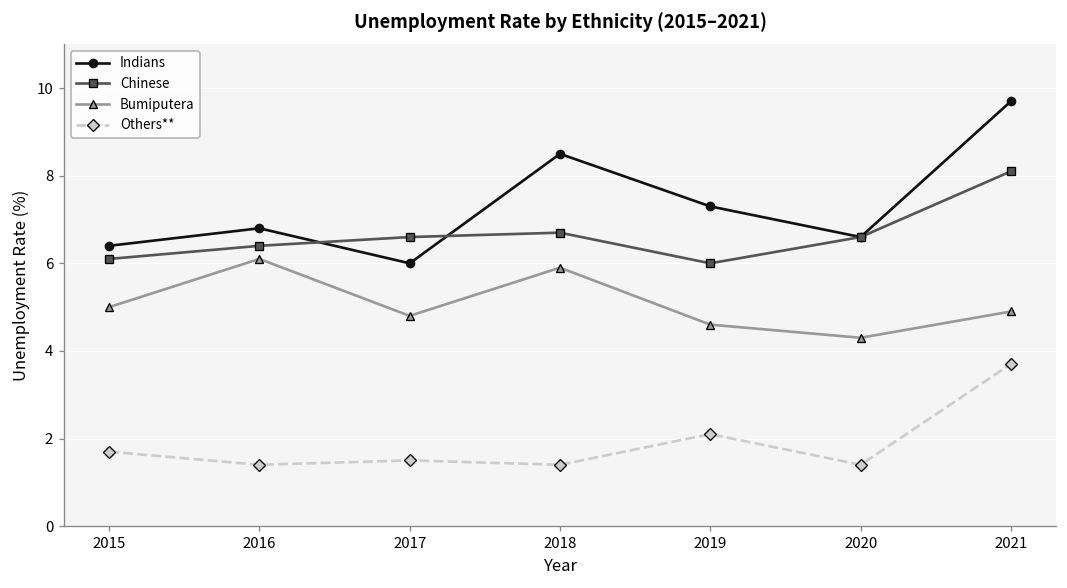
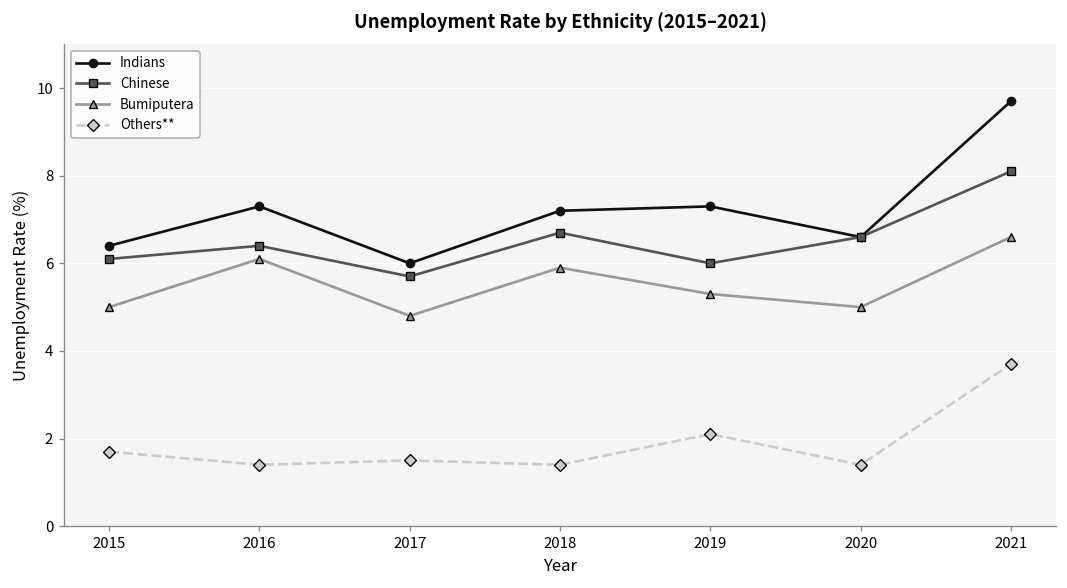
  {
    "Indians": {
      "2015": 6.4,
-     "2016": 6.8,
+     "2016": 7.3,
      "2017": 6.0,
-     "2018": 8.5,
+     "2018": 7.2,
      "2019": 7.3,
      "2021": 9.7
    },
    "Chinese": {
      "2015": 6.1,
      "2016": 6.4,
-     "2017": 6.6,
+     "2017": 5.7,
      "2018": 6.7,
      "2019": 6.0,
      "2021": 8.1
    },
    "Bumiputera": {
      "2015": 5.0,
      "2016": 6.1,
      "2017": 4.8,
      "2018": 5.9,
-     "2019": 4.6,
-     "2020": 4.3,
-     "2021": 4.9
+     "2019": 5.3,
+     "2020": 5.0,
+     "2021": 6.6
    },
    "Others**": {
      "2015": 1.7,
      "2016": 1.4,
      "2017": 1.5,
      "2018": 1.4,
      "2019": 2.1,
      "2020": 1.4,
      "2021": 3.7
    }
  }
